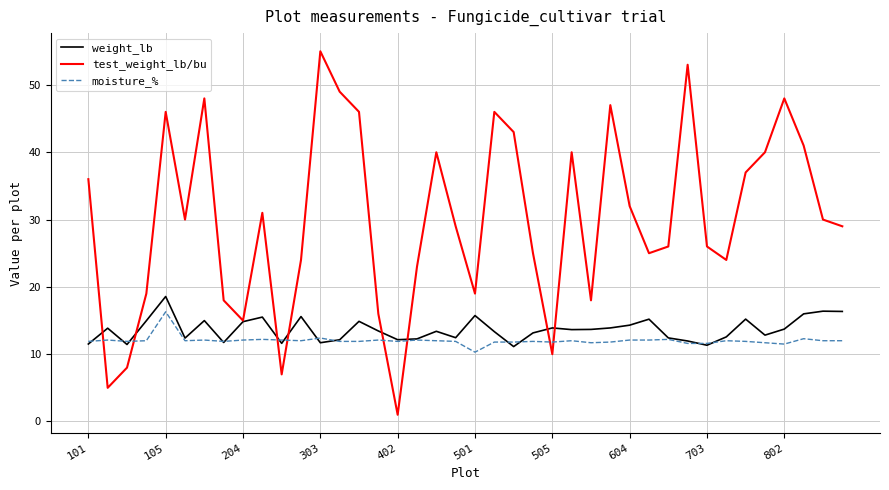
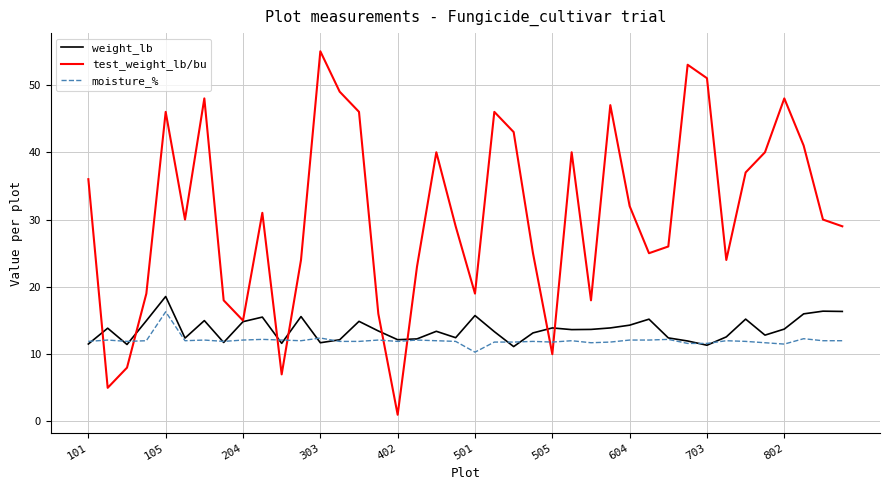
  {
    "weight_lb": {
      "101": 12,
      "105": 19,
      "303": 12,
      "501": 16,
      "505": 14,
      "604": 14,
      "802": 14
    },
    "test_weight_lb/bu": {
      "101": 36,
      "105": 46,
      "303": 55,
      "402": 1,
      "501": 19,
      "505": 10,
      "604": 32,
-     "703": 26,
+     "703": 51,
      "802": 48
    },
    "moisture_%": {
      "101": 12,
      "105": 16,
      "204": 12,
      "303": 12,
      "501": 10,
      "505": 12,
      "604": 12,
      "802": 12
    }
  }
